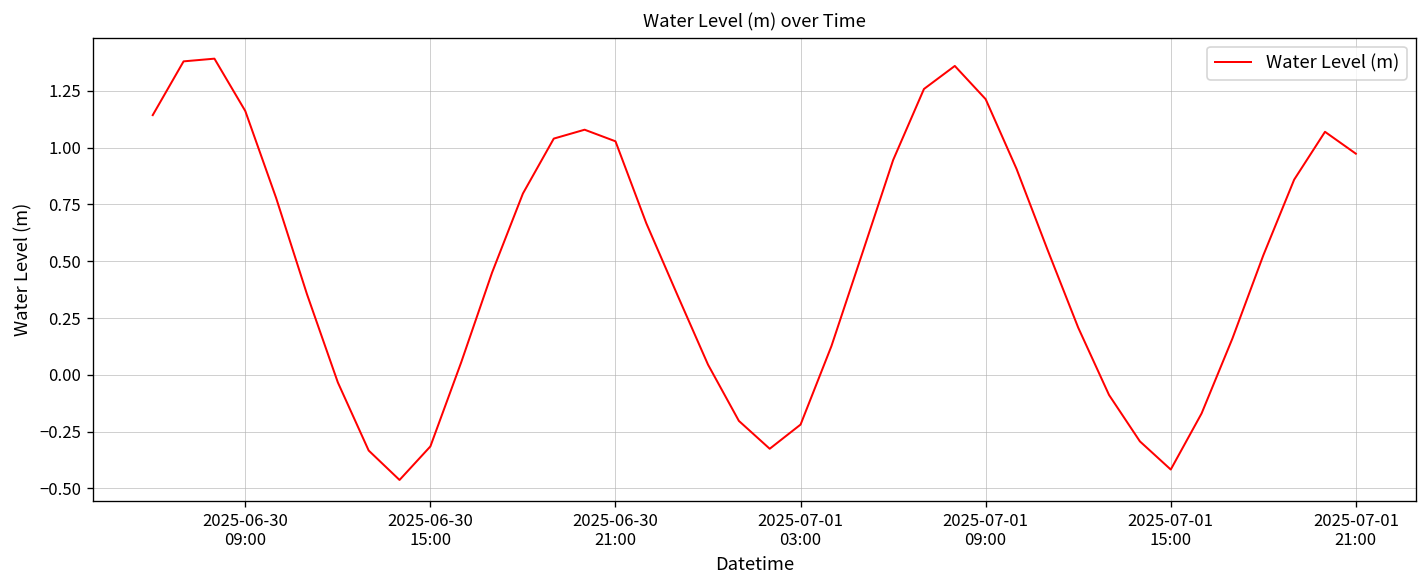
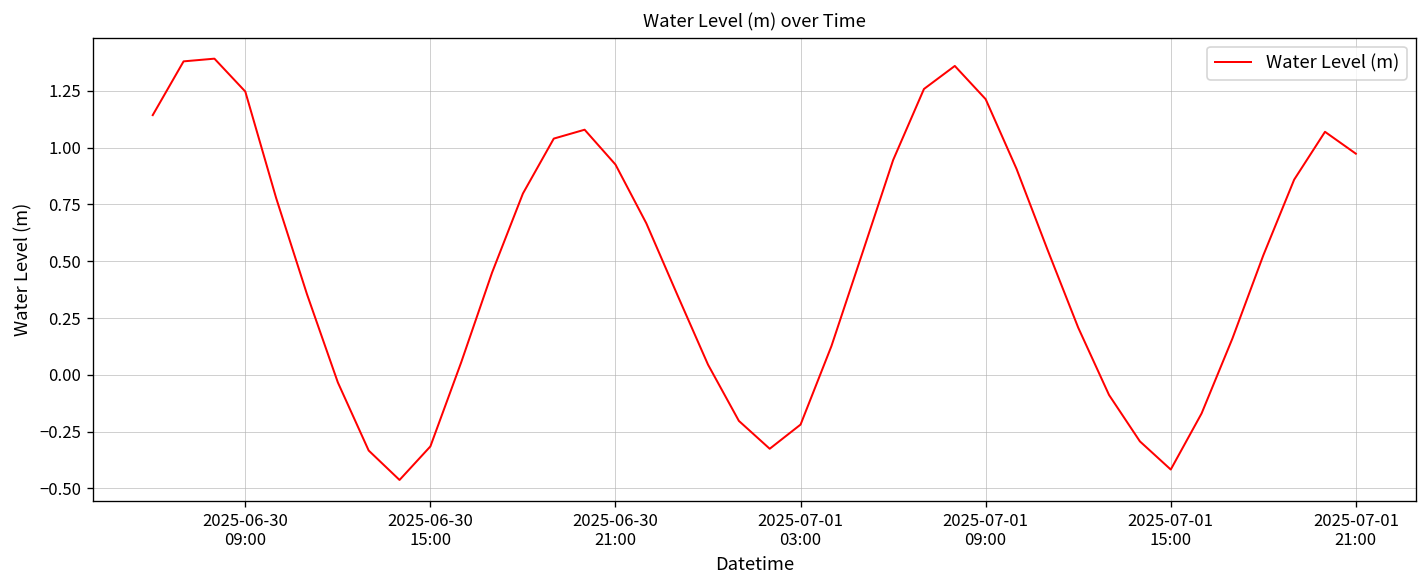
  {
-   "2025-06-30 09:00": 1.16,
+   "2025-06-30 09:00": 1.25,
    "2025-06-30 15:00": -0.32,
-   "2025-06-30 21:00": 1.03,
+   "2025-06-30 21:00": 0.93,
    "2025-07-01 03:00": -0.22,
    "2025-07-01 09:00": 1.21,
    "2025-07-01 15:00": -0.42,
    "2025-07-01 21:00": 0.97
  }
